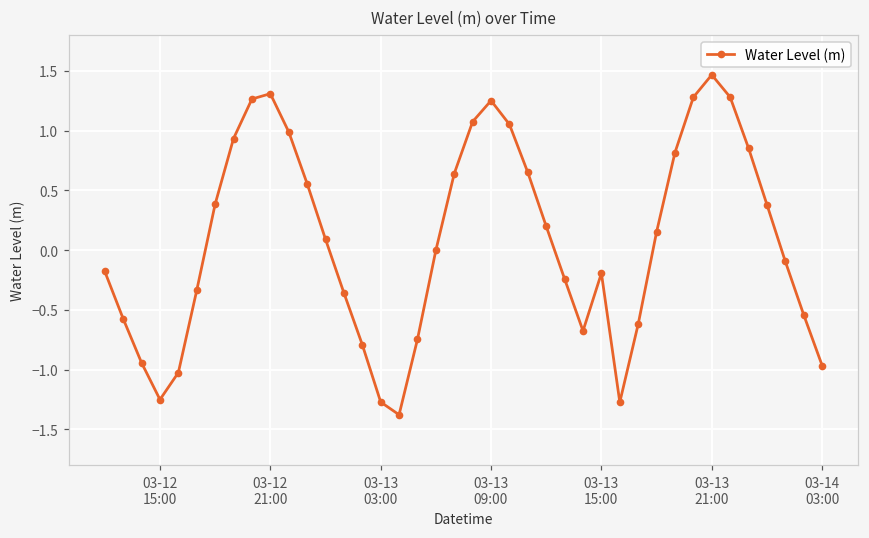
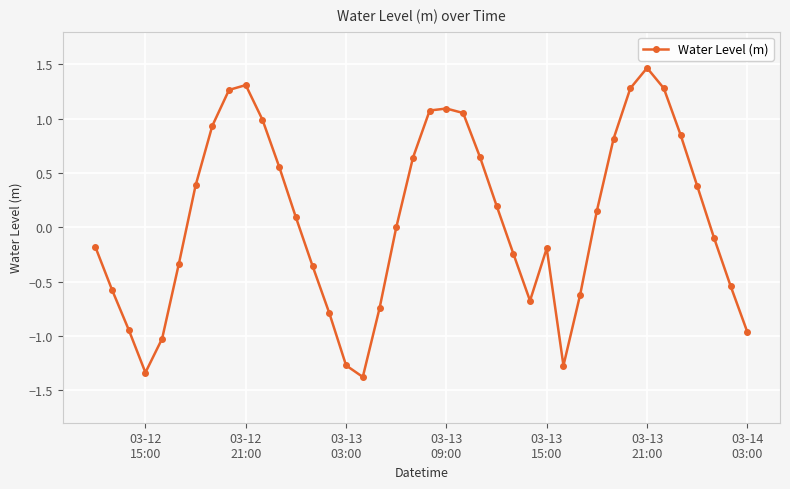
  {
-   "03-12 15:00": -1.25,
+   "03-12 15:00": -1.34,
    "03-12 21:00": 1.31,
    "03-13 03:00": -1.27,
-   "03-13 09:00": 1.25,
+   "03-13 09:00": 1.09,
    "03-13 15:00": -0.19,
    "03-13 21:00": 1.47,
    "03-14 03:00": -0.97
  }
